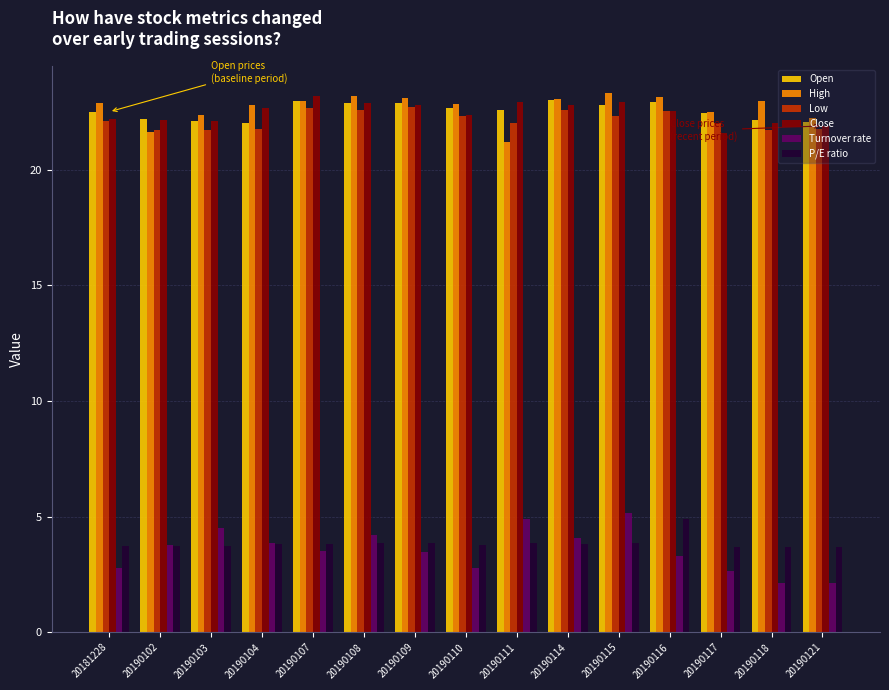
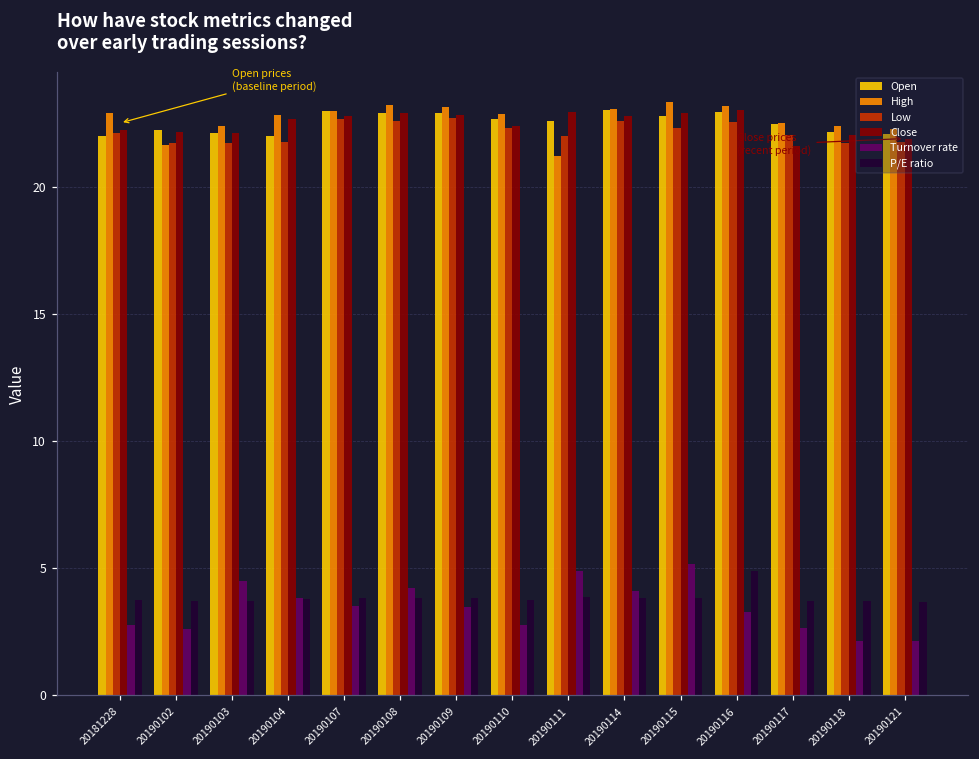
  {
    "Open": {
-     "20181228": 22.5,
+     "20181228": 22.0,
      "20190102": 22.2,
      "20190103": 22.1,
      "20190104": 22.0,
      "20190107": 23.0,
      "20190108": 22.9,
      "20190109": 22.9,
      "20190110": 22.7,
      "20190111": 22.6,
      "20190114": 23.0,
      "20190115": 22.8,
      "20190116": 22.9,
      "20190117": 22.5,
      "20190118": 22.1
    },
    "High": {
      "20181228": 22.9,
      "20190102": 21.6,
      "20190103": 22.4,
      "20190104": 22.8,
      "20190107": 23.0,
      "20190108": 23.2,
      "20190109": 23.1,
      "20190110": 22.8,
      "20190111": 21.2,
      "20190114": 23.1,
      "20190115": 23.3,
      "20190116": 23.2,
      "20190117": 22.5,
-     "20190118": 23.0
+     "20190118": 22.4
    },
    "Low": {
      "20181228": 22.1,
      "20190102": 21.7,
      "20190103": 21.7,
      "20190104": 21.8,
      "20190107": 22.7,
      "20190108": 22.6,
      "20190109": 22.7,
      "20190110": 22.3,
      "20190111": 22.0,
      "20190114": 22.6,
      "20190115": 22.3,
      "20190116": 22.5,
      "20190117": 22.0,
      "20190118": 21.7
    },
    "Close": {
      "20181228": 22.2,
      "20190102": 22.1,
      "20190103": 22.1,
      "20190104": 22.7,
-     "20190107": 23.2,
+     "20190107": 22.8,
      "20190108": 22.9,
      "20190109": 22.8,
      "20190110": 22.4,
      "20190111": 22.9,
      "20190114": 22.8,
      "20190115": 22.9,
-     "20190116": 22.5,
+     "20190116": 23.0,
      "20190117": 21.6,
      "20190118": 22.0
    },
    "Turnover rate": {
      "20181228": 2.8,
-     "20190102": 3.8,
+     "20190102": 2.6,
      "20190103": 4.5,
      "20190104": 3.8,
      "20190107": 3.5,
      "20190108": 4.2,
      "20190109": 3.5,
      "20190110": 2.8,
      "20190111": 4.9,
      "20190114": 4.1,
      "20190115": 5.2,
      "20190116": 3.3,
      "20190117": 2.7,
      "20190118": 2.1,
      "20190121": 2.2
    },
    "P/E ratio": {
      "20181228": 3.7,
      "20190102": 3.7,
      "20190103": 3.7,
      "20190104": 3.8,
      "20190107": 3.8,
      "20190108": 3.9,
      "20190109": 3.8,
      "20190110": 3.8,
      "20190111": 3.9,
      "20190114": 3.8,
      "20190115": 3.9,
      "20190116": 4.9,
      "20190117": 3.7,
      "20190118": 3.7,
      "20190121": 3.7
    }
  }
